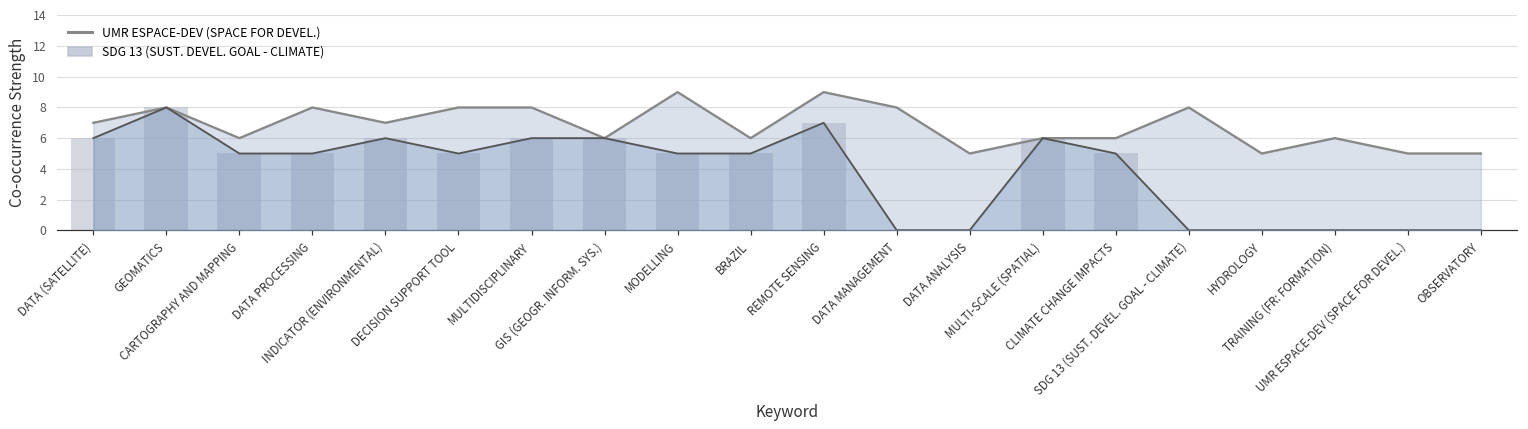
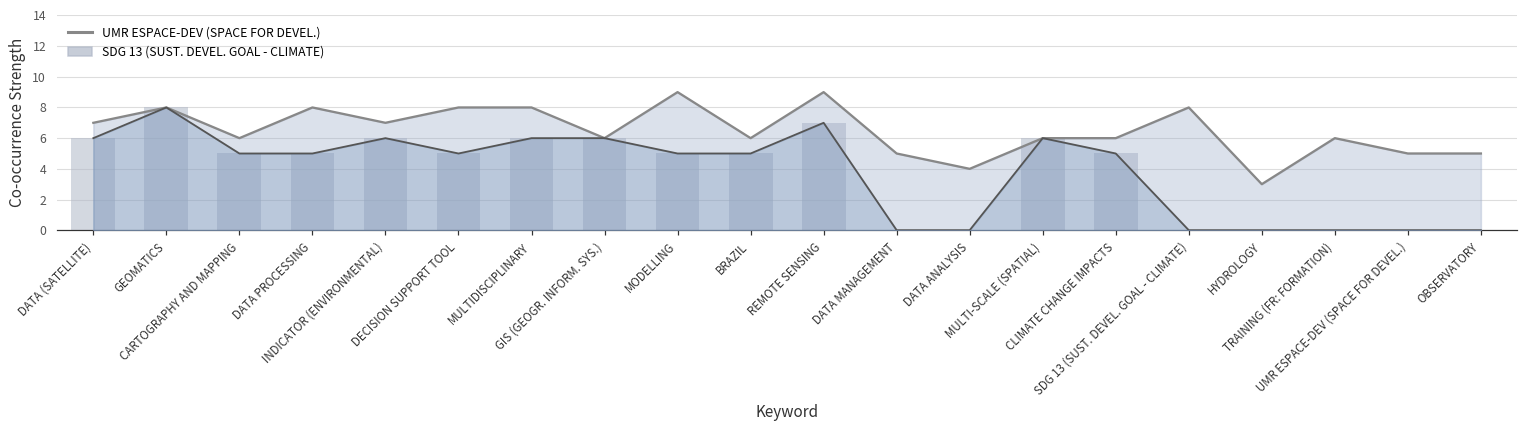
  {
    "UMR ESPACE-DEV (SPACE FOR DEVEL.)": {
      "DATA (SATELLITE)": 7,
      "CARTOGRAPHY AND MAPPING": 6,
      "DATA PROCESSING": 8,
      "INDICATOR (ENVIRONMENTAL)": 7,
      "DECISION SUPPORT TOOL": 8,
      "MULTIDISCIPLINARY": 8,
      "MODELLING": 9,
      "BRAZIL": 6,
      "REMOTE SENSING": 9,
-     "DATA MANAGEMENT": 8,
-     "DATA ANALYSIS": 5,
+     "DATA MANAGEMENT": 5,
+     "DATA ANALYSIS": 4,
      "CLIMATE CHANGE IMPACTS": 6,
      "SDG 13 (SUST. DEVEL. GOAL - CLIMATE)": 8,
-     "HYDROLOGY": 5,
+     "HYDROLOGY": 3,
      "TRAINING (FR: FORMATION)": 6,
      "UMR ESPACE-DEV (SPACE FOR DEVEL.)": 5,
      "OBSERVATORY": 5
    },
    "SDG 13 (SUST. DEVEL. GOAL - CLIMATE)": {
      "DATA (SATELLITE)": 6,
      "GEOMATICS": 8,
      "CARTOGRAPHY AND MAPPING": 5,
      "DATA PROCESSING": 5,
      "INDICATOR (ENVIRONMENTAL)": 6,
      "DECISION SUPPORT TOOL": 5,
      "MULTIDISCIPLINARY": 6,
      "GIS (GEOGR. INFORM. SYS.)": 6,
      "MODELLING": 5,
      "BRAZIL": 5,
      "REMOTE SENSING": 7,
      "DATA MANAGEMENT": 0,
      "DATA ANALYSIS": 0,
      "MULTI-SCALE (SPATIAL)": 6,
      "CLIMATE CHANGE IMPACTS": 5,
      "SDG 13 (SUST. DEVEL. GOAL - CLIMATE)": 0,
      "HYDROLOGY": 0,
      "TRAINING (FR: FORMATION)": 0,
      "UMR ESPACE-DEV (SPACE FOR DEVEL.)": 0,
      "OBSERVATORY": 0
    }
  }
